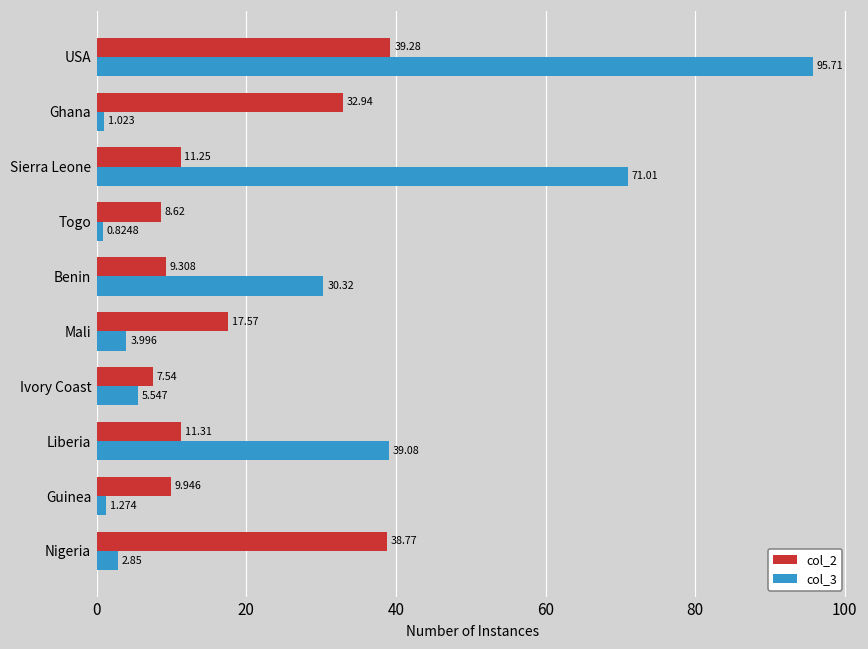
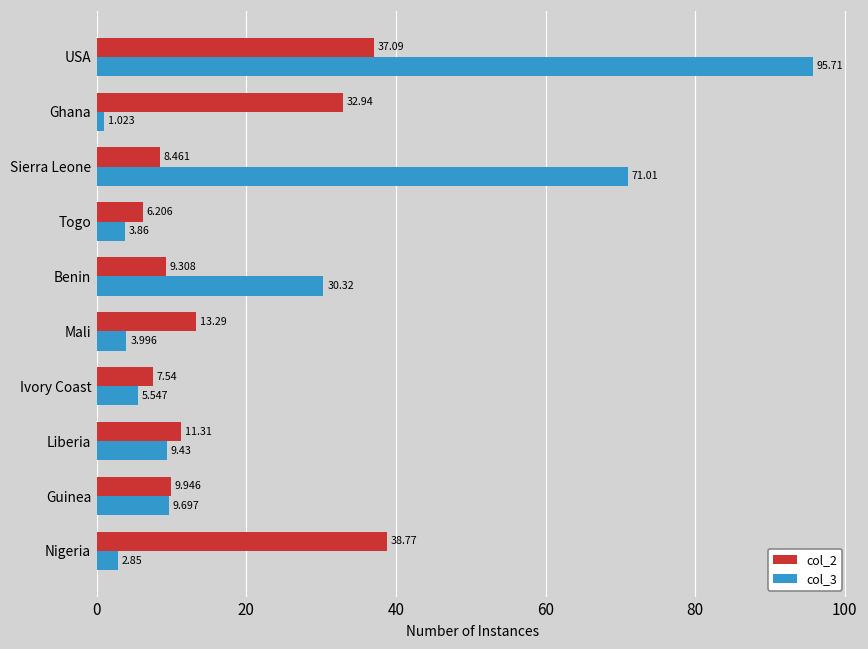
  {
    "col_2": {
-     "USA": 39.28,
+     "USA": 37.09,
      "Ghana": 32.94,
-     "Sierra Leone": 11.25,
-     "Togo": 8.62,
+     "Sierra Leone": 8.461,
+     "Togo": 6.206,
      "Benin": 9.308,
-     "Mali": 17.57,
+     "Mali": 13.29,
      "Ivory Coast": 7.54,
      "Liberia": 11.31,
      "Guinea": 9.946,
      "Nigeria": 38.77
    },
    "col_3": {
      "USA": 95.71,
      "Ghana": 1.023,
      "Sierra Leone": 71.01,
-     "Togo": 0.8248,
+     "Togo": 3.86,
      "Benin": 30.32,
      "Mali": 3.996,
      "Ivory Coast": 5.547,
-     "Liberia": 39.08,
-     "Guinea": 1.274,
+     "Liberia": 9.43,
+     "Guinea": 9.697,
      "Nigeria": 2.85
    }
  }
